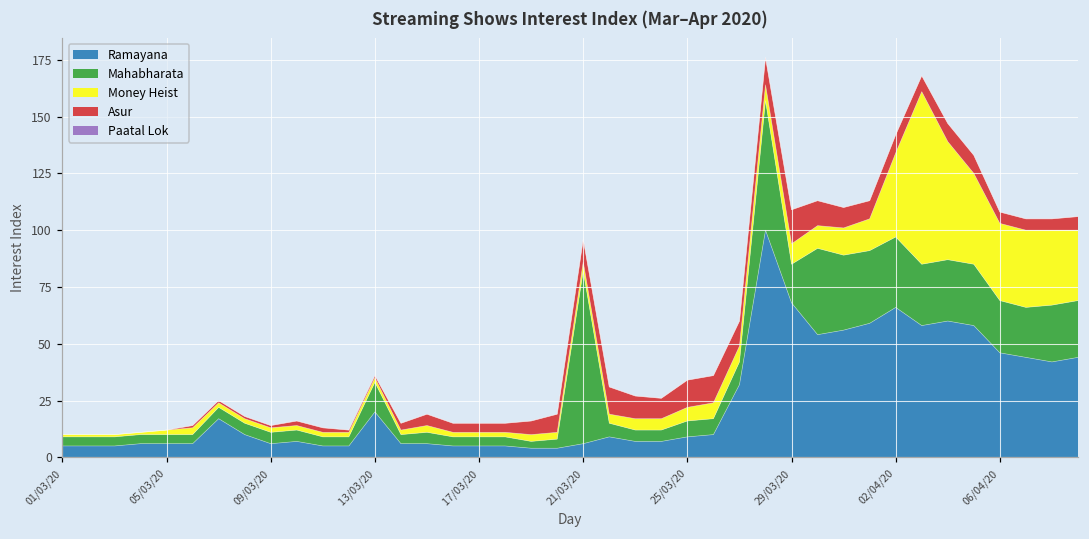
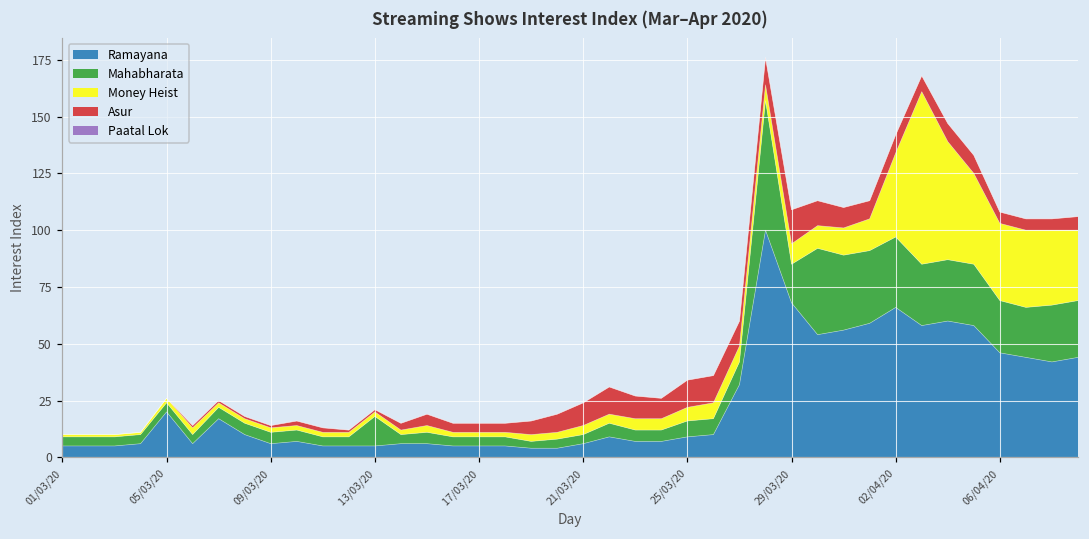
  {
    "Ramayana": {
      "01/03/20": 5,
-     "05/03/20": 6,
+     "05/03/20": 20,
      "09/03/20": 6,
-     "13/03/20": 20,
+     "13/03/20": 5,
      "17/03/20": 5,
      "21/03/20": 6,
      "25/03/20": 9,
      "29/03/20": 68,
      "02/04/20": 66,
      "06/04/20": 46
    },
    "Mahabharata": {
      "05/03/20": 4,
      "09/03/20": 5,
      "13/03/20": 13,
      "17/03/20": 4,
-     "21/03/20": 76,
+     "21/03/20": 4,
      "25/03/20": 7,
      "29/03/20": 17,
      "02/04/20": 31,
      "06/04/20": 23
    },
    "Money Heist": {
      "17/03/20": 2,
      "21/03/20": 4,
      "25/03/20": 6,
      "29/03/20": 9,
      "02/04/20": 37,
      "06/04/20": 34
    }
  }
